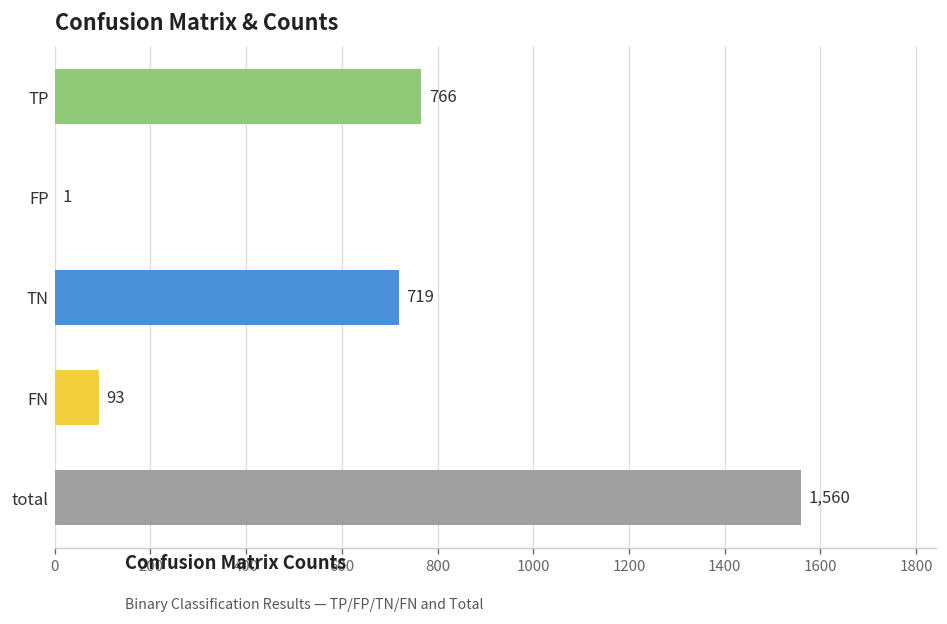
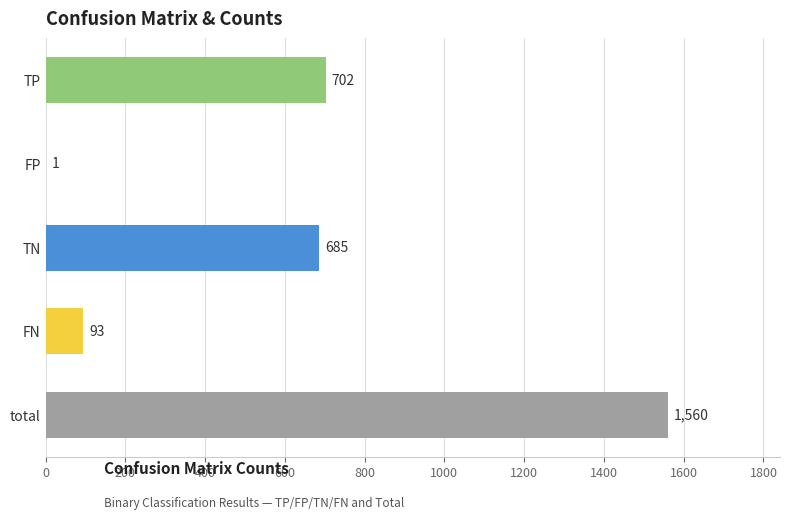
  {
-   "TP": "766",
+   "TP": "702",
    "FP": "1",
-   "TN": "719",
+   "TN": "685",
    "FN": "93",
    "total": "1,560"
  }
